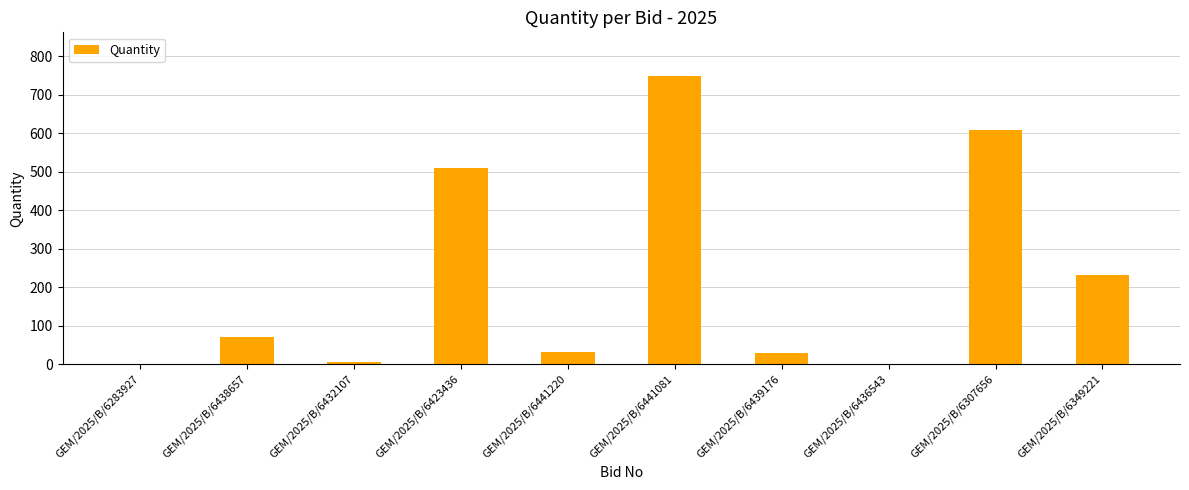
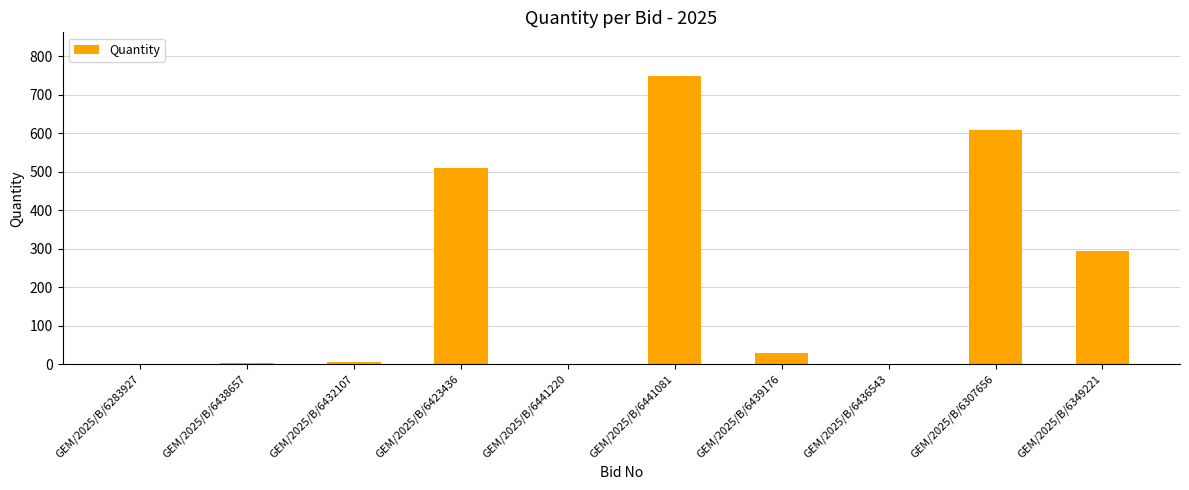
  {
-   "GEM/2025/B/6438657": 70,
+   "GEM/2025/B/6438657": 0,
    "GEM/2025/B/6423436": 510,
-   "GEM/2025/B/6441220": 30,
+   "GEM/2025/B/6441220": 0,
    "GEM/2025/B/6441081": 750,
    "GEM/2025/B/6439176": 30,
    "GEM/2025/B/6307656": 610,
-   "GEM/2025/B/6349221": 230
+   "GEM/2025/B/6349221": 290
  }
